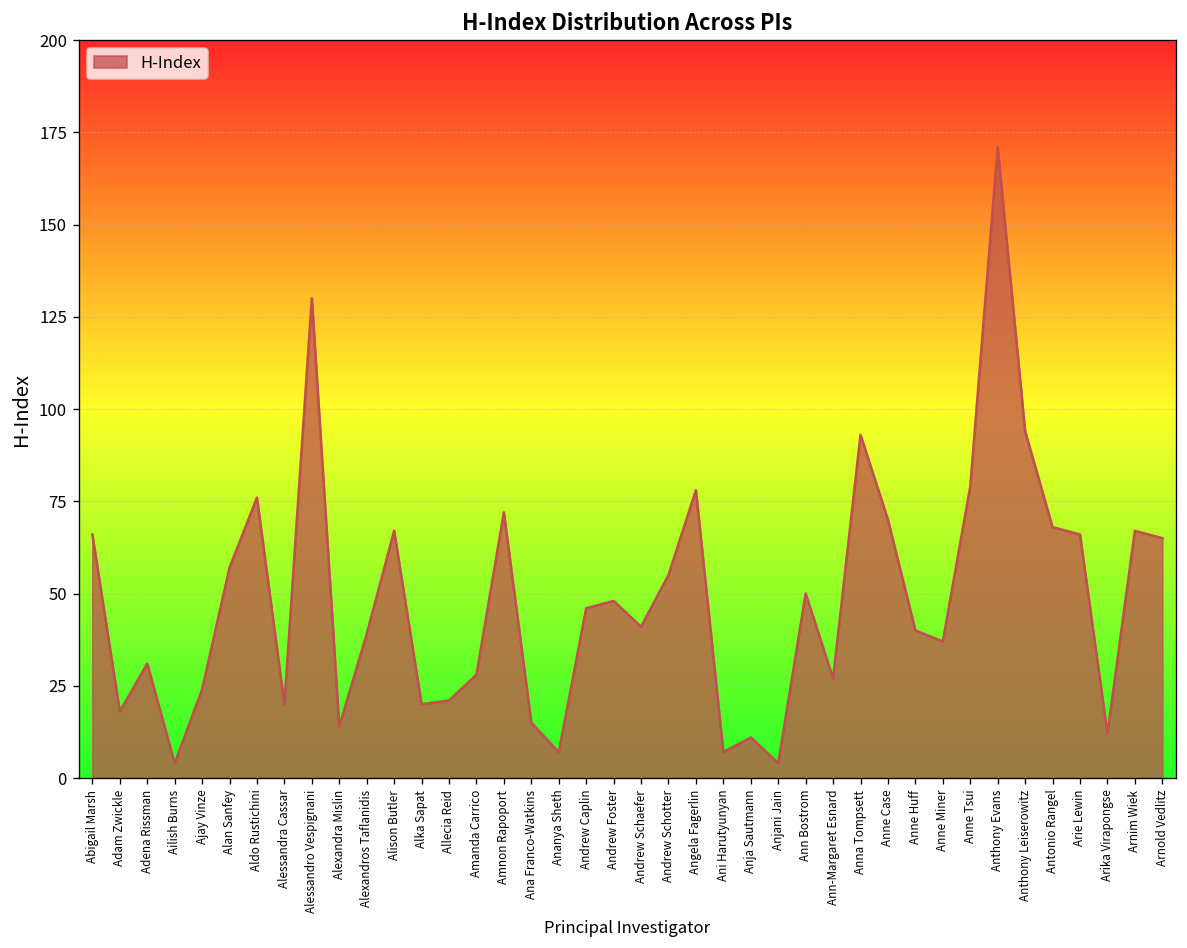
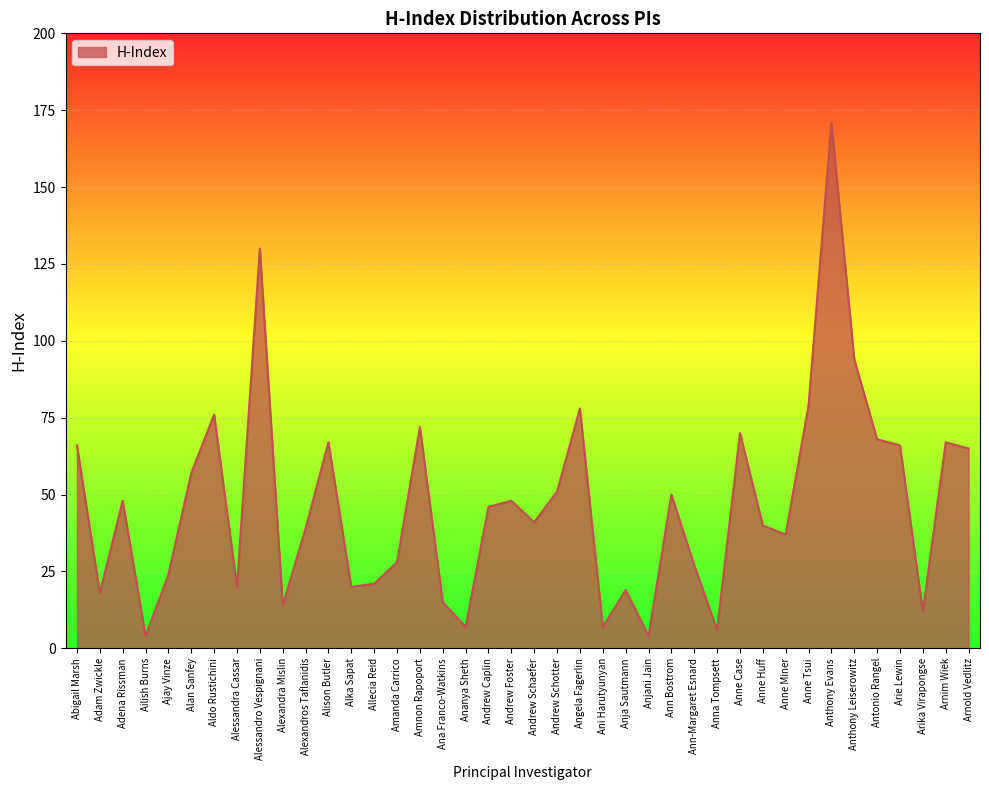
  {
    "Abigail Marsh": 66,
    "Adam Zwickle": 18,
-   "Adena Rissman": 31,
+   "Adena Rissman": 48,
    "Ailish Burns": 4,
    "Ajay Vinze": 24,
    "Alan Sanfey": 57,
    "Aldo Rustichini": 76,
    "Alessandra Cassar": 20,
    "Alessandro Vespignani": 130,
    "Alexandra Mislin": 14,
    "Alexandros Taflanidis": 39,
    "Alison Butler": 67,
    "Alka Sapat": 20,
    "Allecia Reid": 21,
    "Amanda Carrico": 28,
    "Amnon Rapoport": 72,
    "Ana Franco-Watkins": 15,
    "Ananya Sheth": 7,
    "Andrew Caplin": 46,
    "Andrew Foster": 48,
    "Andrew Schaefer": 41,
-   "Andrew Schotter": 55,
+   "Andrew Schotter": 51,
    "Angela Fagerlin": 78,
    "Ani Harutyunyan": 7,
-   "Anja Sautmann": 11,
+   "Anja Sautmann": 19,
    "Anjani Jain": 4,
    "Ann Bostrom": 50,
    "Ann-Margaret Esnard": 27,
-   "Anna Tompsett": 93,
+   "Anna Tompsett": 6,
    "Anne Case": 70,
    "Anne Huff": 40,
    "Anne Miner": 37,
    "Anne Tsui": 79,
    "Anthony Evans": 171,
    "Anthony Leiserowitz": 94,
    "Antonio Rangel": 68,
    "Arie Lewin": 66,
    "Arika Virapongse": 12,
    "Arnim Wiek": 67,
    "Arnold Vedlitz": 65
  }
